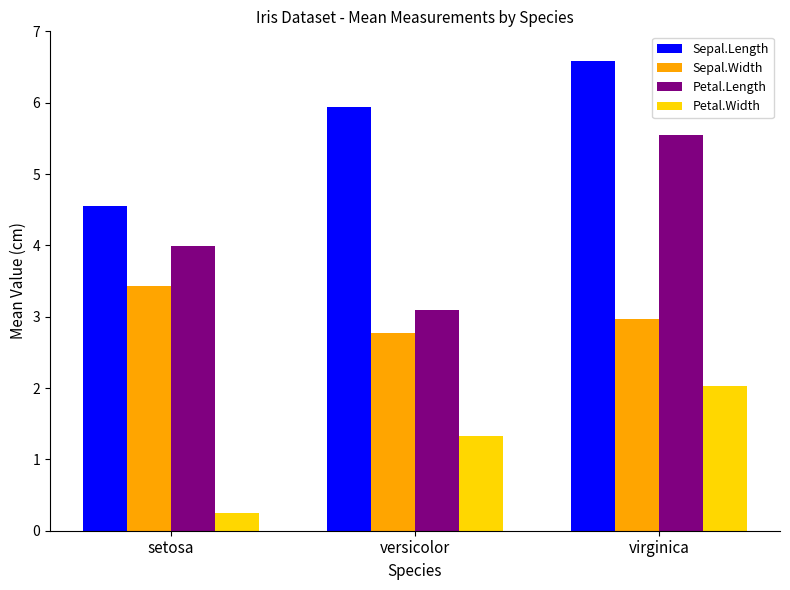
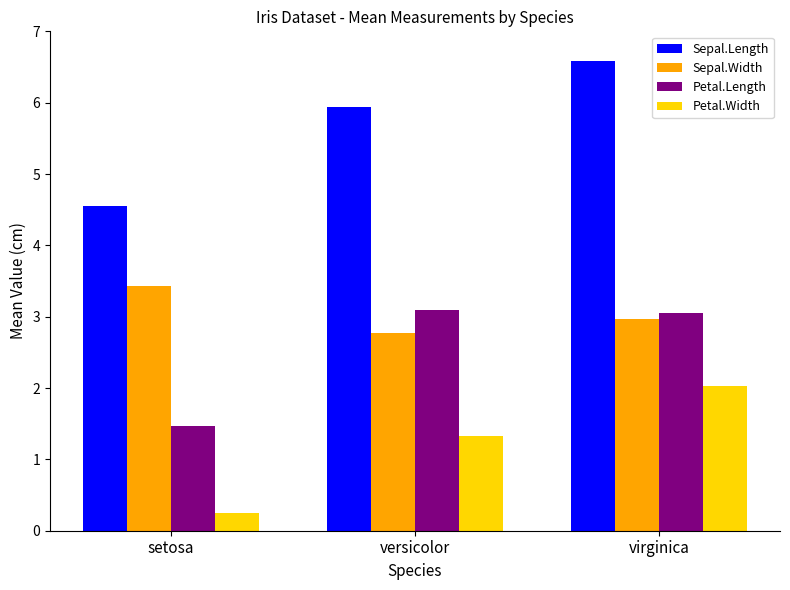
  {
    "Sepal.Length": {
      "setosa": 4.6,
      "versicolor": 5.9,
      "virginica": 6.6
    },
    "Petal.Length": {
-     "setosa": 4.0,
+     "setosa": 1.5,
      "versicolor": 3.1,
-     "virginica": 5.6
+     "virginica": 3.1
    }
  }
